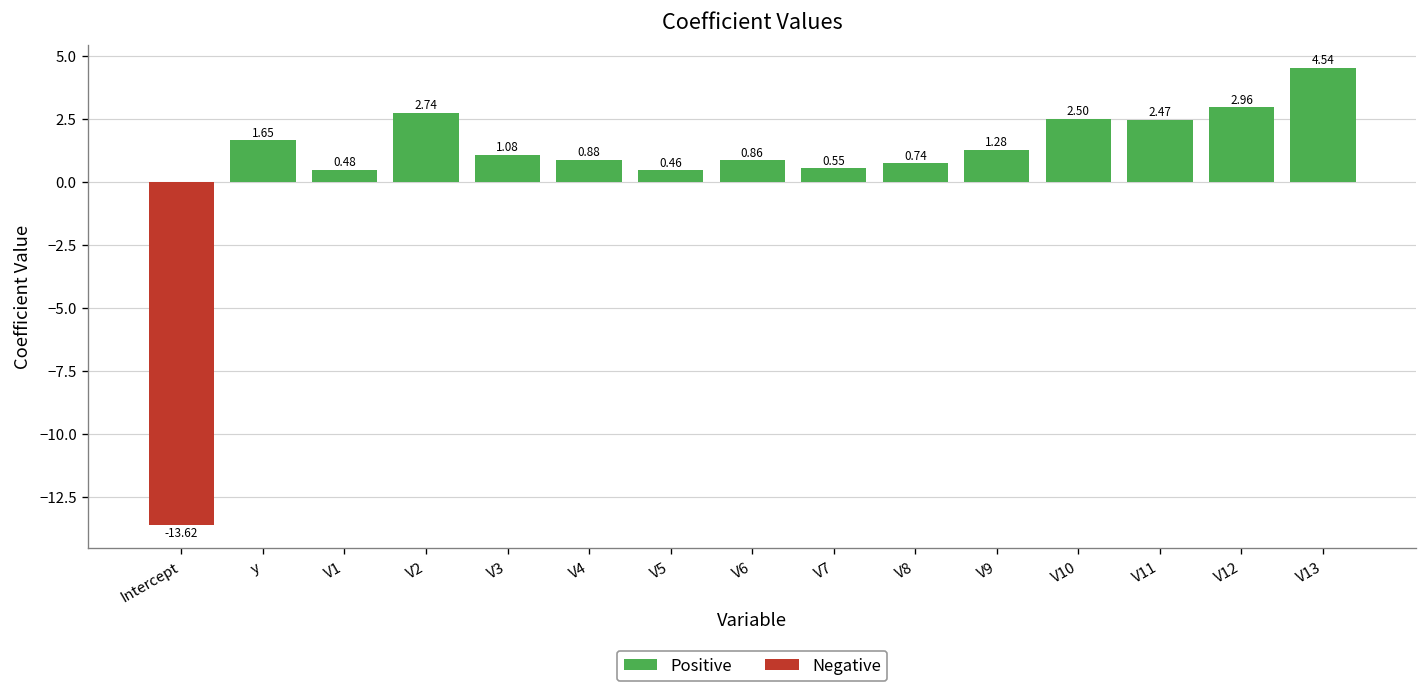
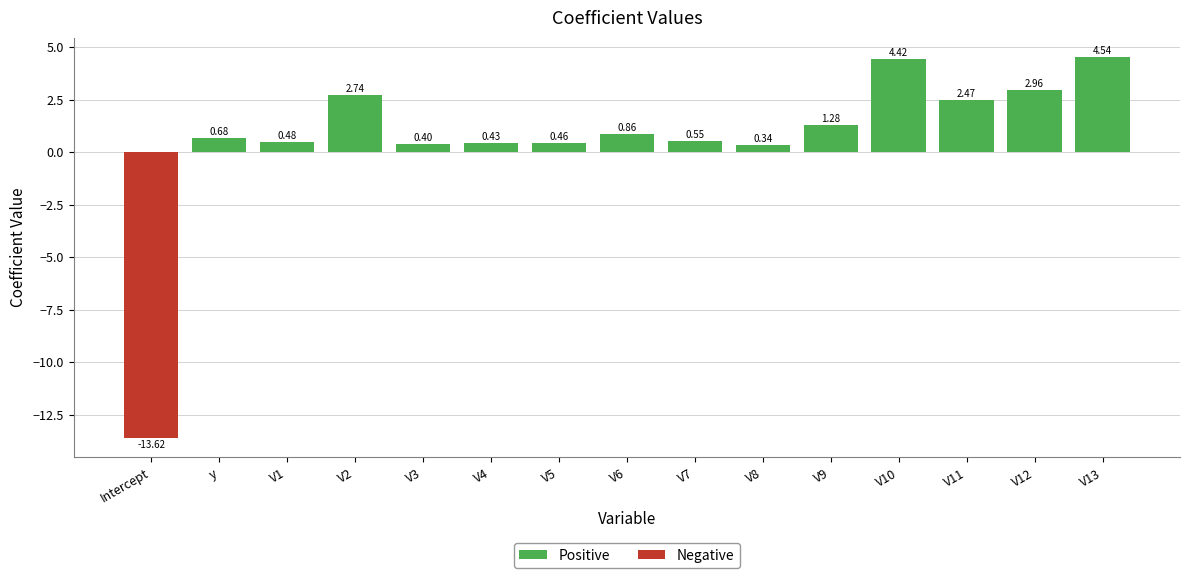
  {
    "Positive": {
-     "y": 1.65,
+     "y": 0.68,
      "V1": 0.48,
      "V2": 2.74,
-     "V3": 1.08,
-     "V4": 0.88,
+     "V3": 0.40,
+     "V4": 0.43,
      "V5": 0.46,
      "V6": 0.86,
      "V7": 0.55,
-     "V8": 0.74,
+     "V8": 0.34,
      "V9": 1.28,
-     "V10": 2.50,
+     "V10": 4.42,
      "V11": 2.47,
      "V12": 2.96,
      "V13": 4.54
    },
    "Negative": {
      "Intercept": -13.62
    }
  }
